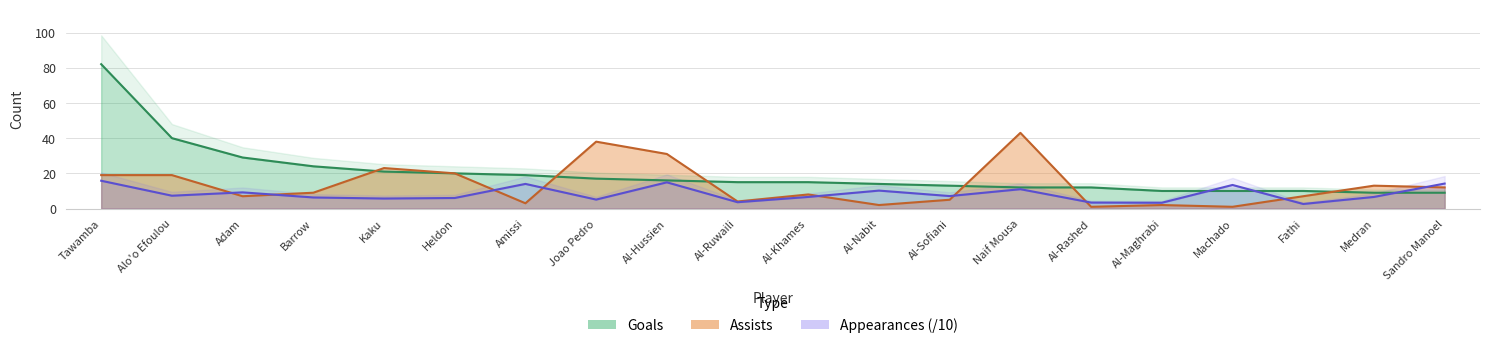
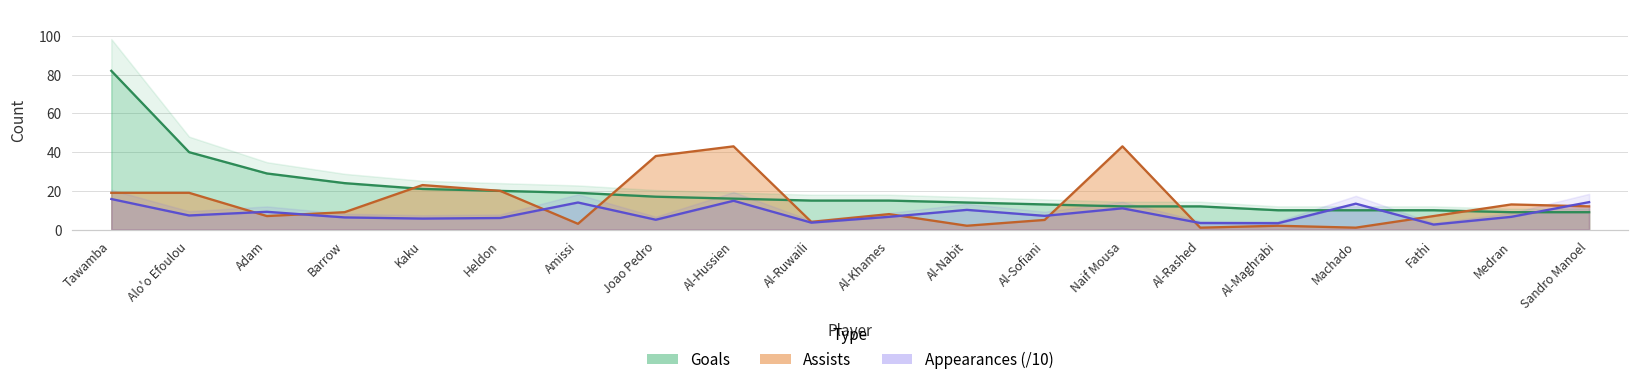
  {
    "Assists": {
      "Tawamba": 19,
      "Alo'o Efoulou": 19,
      "Adam": 7,
      "Kaku": 23,
      "Amissi": 3,
      "Joao Pedro": 38,
-     "Al-Hussien": 31,
+     "Al-Hussien": 43,
      "Al-Nabit": 2,
      "Al-Sofiani": 5,
      "Naif Mousa": 43,
      "Al-Rashed": 1,
      "Machado": 1,
      "Fathi": 7,
      "Medran": 13
    }
  }
